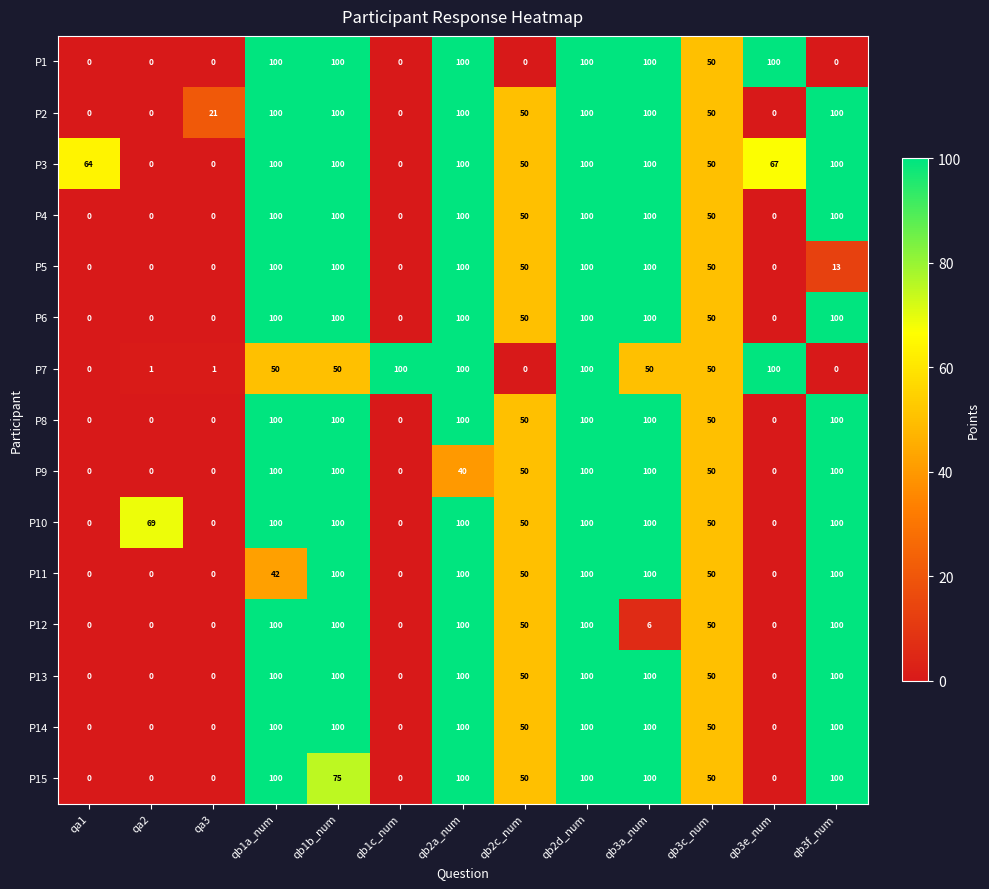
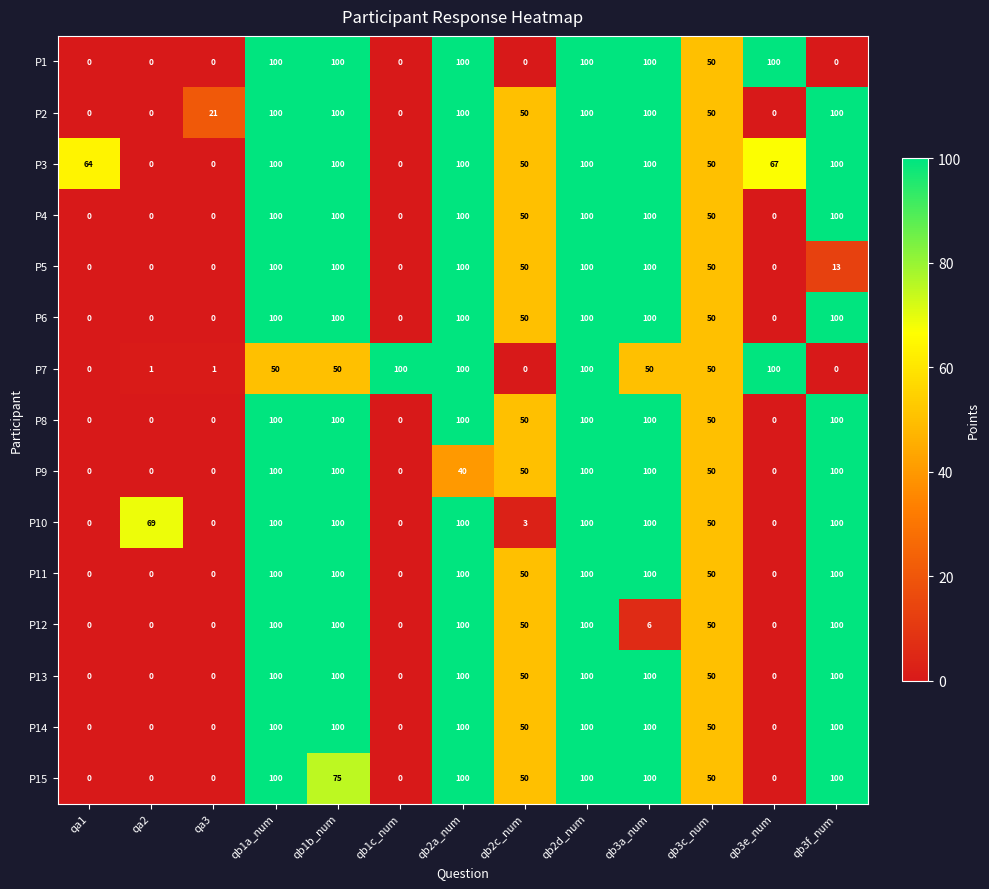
  {
    "P1": {
      "qa1": 0,
      "qa2": 0,
      "qa3": 0,
      "qb1a_num": 100,
      "qb1b_num": 100,
      "qb1c_num": 0,
      "qb2a_num": 100,
      "qb2c_num": 0,
      "qb2d_num": 100,
      "qb3a_num": 100,
      "qb3c_num": 50,
      "qb3e_num": 100,
      "qb3f_num": 0
    },
    "P2": {
      "qa1": 0,
      "qa2": 0,
      "qa3": 21,
      "qb1a_num": 100,
      "qb1b_num": 100,
      "qb1c_num": 0,
      "qb2a_num": 100,
      "qb2c_num": 50,
      "qb2d_num": 100,
      "qb3a_num": 100,
      "qb3c_num": 50,
      "qb3e_num": 0,
      "qb3f_num": 100
    },
    "P3": {
      "qa1": 64,
      "qa2": 0,
      "qa3": 0,
      "qb1a_num": 100,
      "qb1b_num": 100,
      "qb1c_num": 0,
      "qb2a_num": 100,
      "qb2c_num": 50,
      "qb2d_num": 100,
      "qb3a_num": 100,
      "qb3c_num": 50,
      "qb3e_num": 67,
      "qb3f_num": 100
    },
    "P4": {
      "qa1": 0,
      "qa2": 0,
      "qa3": 0,
      "qb1a_num": 100,
      "qb1b_num": 100,
      "qb1c_num": 0,
      "qb2a_num": 100,
      "qb2c_num": 50,
      "qb2d_num": 100,
      "qb3a_num": 100,
      "qb3c_num": 50,
      "qb3e_num": 0,
      "qb3f_num": 100
    },
    "P5": {
      "qa1": 0,
      "qa2": 0,
      "qa3": 0,
      "qb1a_num": 100,
      "qb1b_num": 100,
      "qb1c_num": 0,
      "qb2a_num": 100,
      "qb2c_num": 50,
      "qb2d_num": 100,
      "qb3a_num": 100,
      "qb3c_num": 50,
      "qb3e_num": 0,
      "qb3f_num": 13
    },
    "P6": {
      "qa1": 0,
      "qa2": 0,
      "qa3": 0,
      "qb1a_num": 100,
      "qb1b_num": 100,
      "qb1c_num": 0,
      "qb2a_num": 100,
      "qb2c_num": 50,
      "qb2d_num": 100,
      "qb3a_num": 100,
      "qb3c_num": 50,
      "qb3e_num": 0,
      "qb3f_num": 100
    },
    "P7": {
      "qa1": 0,
      "qa2": 1,
      "qa3": 1,
      "qb1a_num": 50,
      "qb1b_num": 50,
      "qb1c_num": 100,
      "qb2a_num": 100,
      "qb2c_num": 0,
      "qb2d_num": 100,
      "qb3a_num": 50,
      "qb3c_num": 50,
      "qb3e_num": 100,
      "qb3f_num": 0
    },
    "P8": {
      "qa1": 0,
      "qa2": 0,
      "qa3": 0,
      "qb1a_num": 100,
      "qb1b_num": 100,
      "qb1c_num": 0,
      "qb2a_num": 100,
      "qb2c_num": 50,
      "qb2d_num": 100,
      "qb3a_num": 100,
      "qb3c_num": 50,
      "qb3e_num": 0,
      "qb3f_num": 100
    },
    "P9": {
      "qa1": 0,
      "qa2": 0,
      "qa3": 0,
      "qb1a_num": 100,
      "qb1b_num": 100,
      "qb1c_num": 0,
      "qb2a_num": 40,
      "qb2c_num": 50,
      "qb2d_num": 100,
      "qb3a_num": 100,
      "qb3c_num": 50,
      "qb3e_num": 0,
      "qb3f_num": 100
    },
    "P10": {
      "qa1": 0,
      "qa2": 69,
      "qa3": 0,
      "qb1a_num": 100,
      "qb1b_num": 100,
      "qb1c_num": 0,
      "qb2a_num": 100,
-     "qb2c_num": 50,
+     "qb2c_num": 3,
      "qb2d_num": 100,
      "qb3a_num": 100,
      "qb3c_num": 50,
      "qb3e_num": 0,
      "qb3f_num": 100
    },
    "P11": {
      "qa1": 0,
      "qa2": 0,
      "qa3": 0,
-     "qb1a_num": 42,
+     "qb1a_num": 100,
      "qb1b_num": 100,
      "qb1c_num": 0,
      "qb2a_num": 100,
      "qb2c_num": 50,
      "qb2d_num": 100,
      "qb3a_num": 100,
      "qb3c_num": 50,
      "qb3e_num": 0,
      "qb3f_num": 100
    },
    "P12": {
      "qa1": 0,
      "qa2": 0,
      "qa3": 0,
      "qb1a_num": 100,
      "qb1b_num": 100,
      "qb1c_num": 0,
      "qb2a_num": 100,
      "qb2c_num": 50,
      "qb2d_num": 100,
      "qb3a_num": 6,
      "qb3c_num": 50,
      "qb3e_num": 0,
      "qb3f_num": 100
    },
    "P13": {
      "qa1": 0,
      "qa2": 0,
      "qa3": 0,
      "qb1a_num": 100,
      "qb1b_num": 100,
      "qb1c_num": 0,
      "qb2a_num": 100,
      "qb2c_num": 50,
      "qb2d_num": 100,
      "qb3a_num": 100,
      "qb3c_num": 50,
      "qb3e_num": 0,
      "qb3f_num": 100
    },
    "P14": {
      "qa1": 0,
      "qa2": 0,
      "qa3": 0,
      "qb1a_num": 100,
      "qb1b_num": 100,
      "qb1c_num": 0,
      "qb2a_num": 100,
      "qb2c_num": 50,
      "qb2d_num": 100,
      "qb3a_num": 100,
      "qb3c_num": 50,
      "qb3e_num": 0,
      "qb3f_num": 100
    },
    "P15": {
      "qa1": 0,
      "qa2": 0,
      "qa3": 0,
      "qb1a_num": 100,
      "qb1b_num": 75,
      "qb1c_num": 0,
      "qb2a_num": 100,
      "qb2c_num": 50,
      "qb2d_num": 100,
      "qb3a_num": 100,
      "qb3c_num": 50,
      "qb3e_num": 0,
      "qb3f_num": 100
    }
  }
